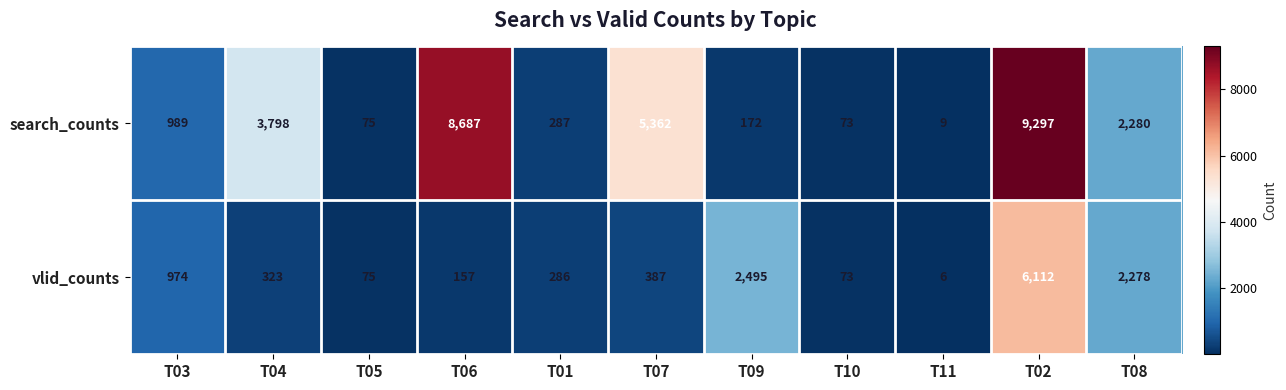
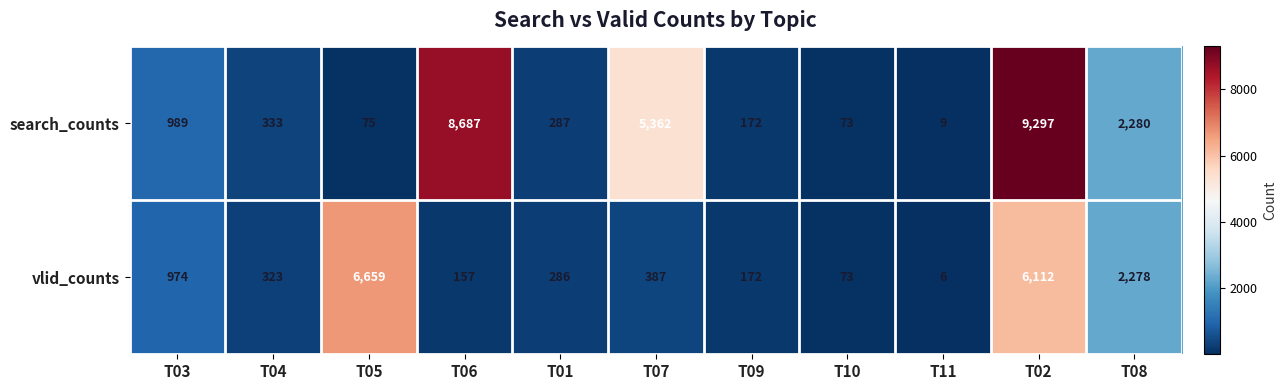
  {
    "search_counts": {
      "T03": "989",
-     "T04": "3,798",
+     "T04": "333",
      "T05": "75",
      "T06": "8,687",
      "T01": "287",
      "T09": "172",
      "T10": "73",
      "T11": "9",
      "T02": "9,297",
      "T08": "2,280"
    },
    "vlid_counts": {
      "T03": "974",
      "T04": "323",
-     "T05": "75",
+     "T05": "6,659",
      "T06": "157",
      "T01": "286",
      "T07": "387",
-     "T09": "2,495",
+     "T09": "172",
      "T10": "73",
      "T11": "6",
      "T02": "6,112",
      "T08": "2,278"
    }
  }
